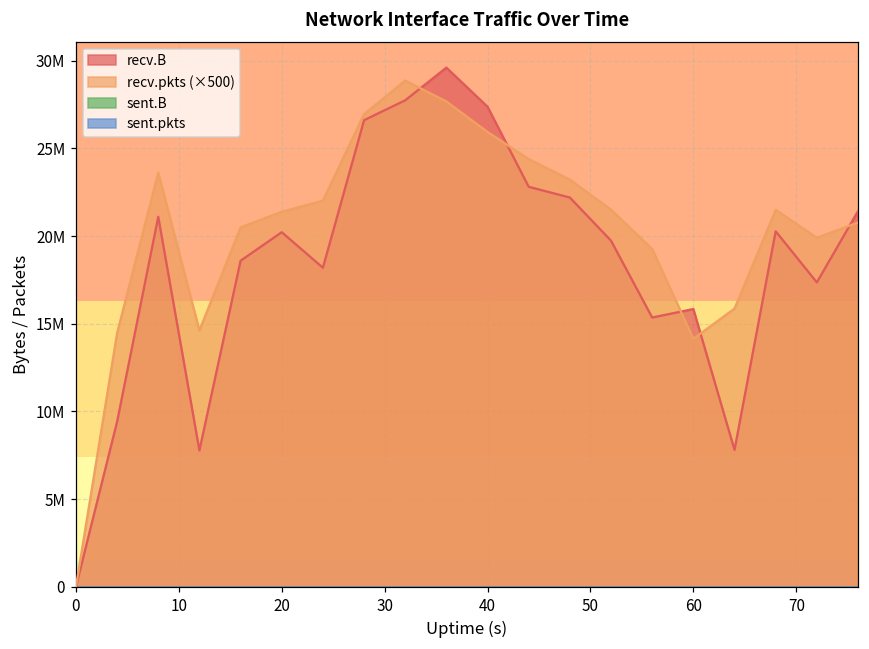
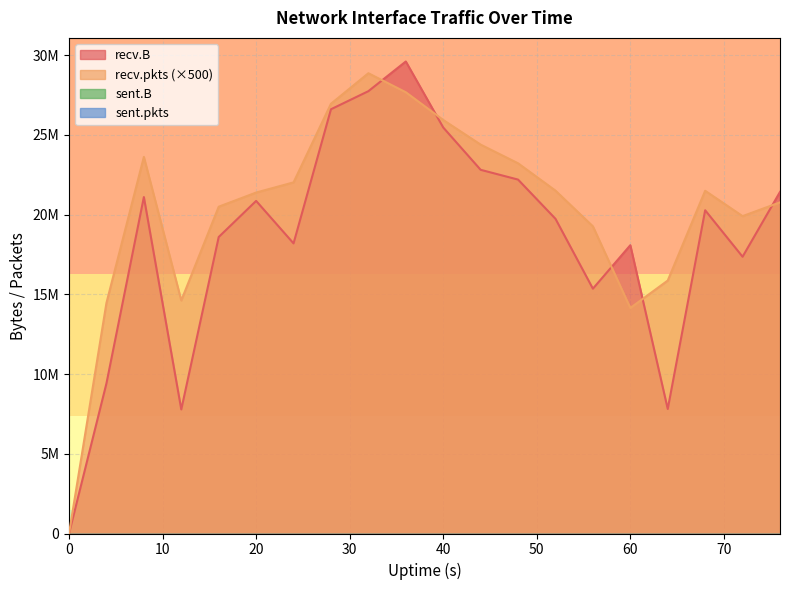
  {
    "recv.B": {
-     "20": 20200000,
-     "40": 27400000,
-     "60": 15800000
+     "20": 20900000,
+     "40": 25500000,
+     "60": 18100000
    },
    "recv.pkts (×500)": {
      "20": 21400000,
      "40": 25900000,
      "60": 14100000
    },
    "sent.pkts": {
      "20": 0,
      "40": 0,
      "60": 0
    }
  }
